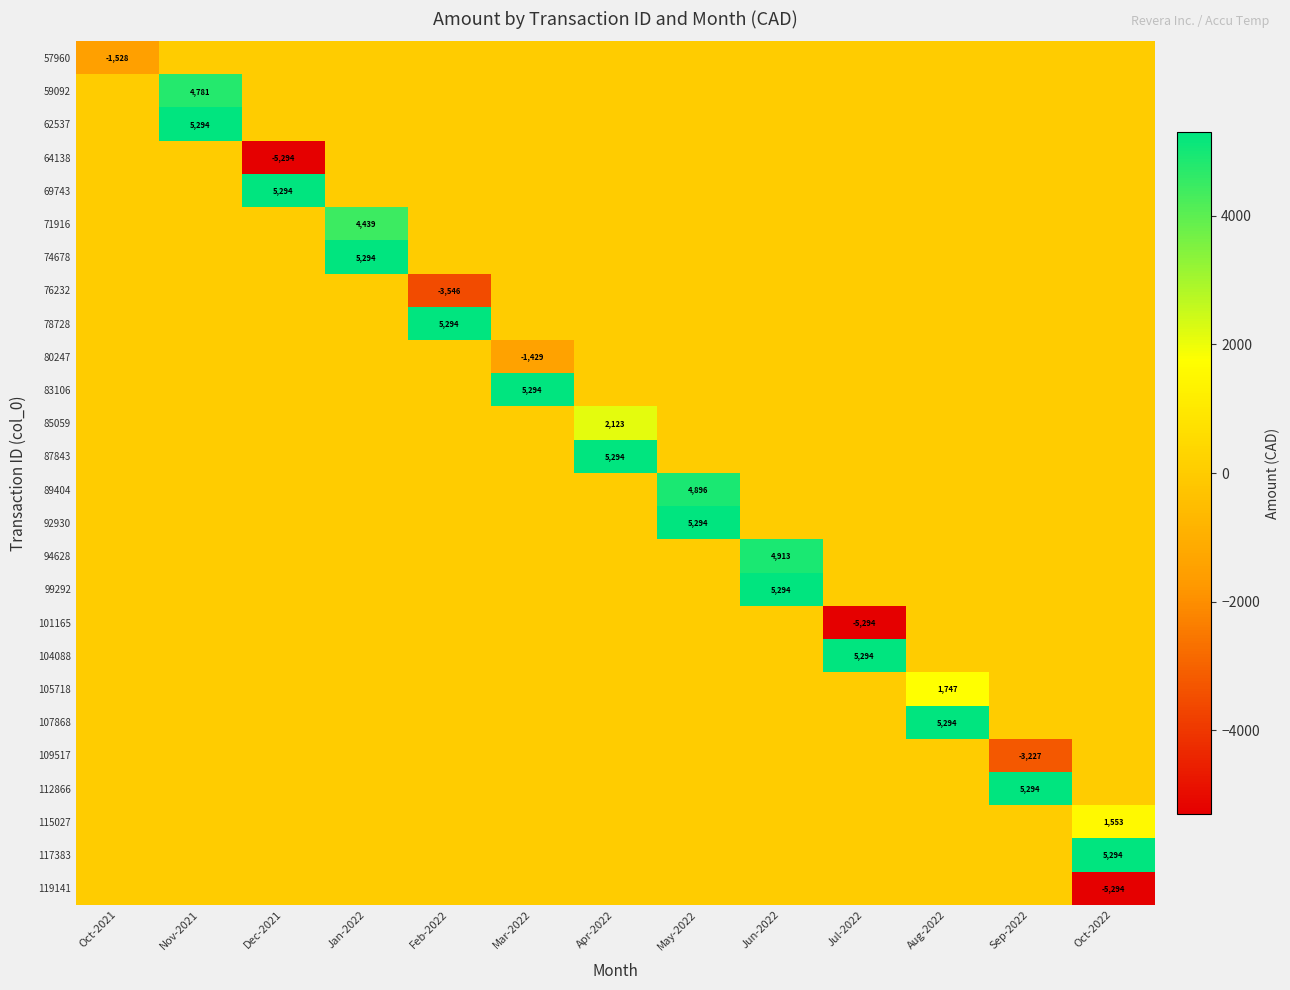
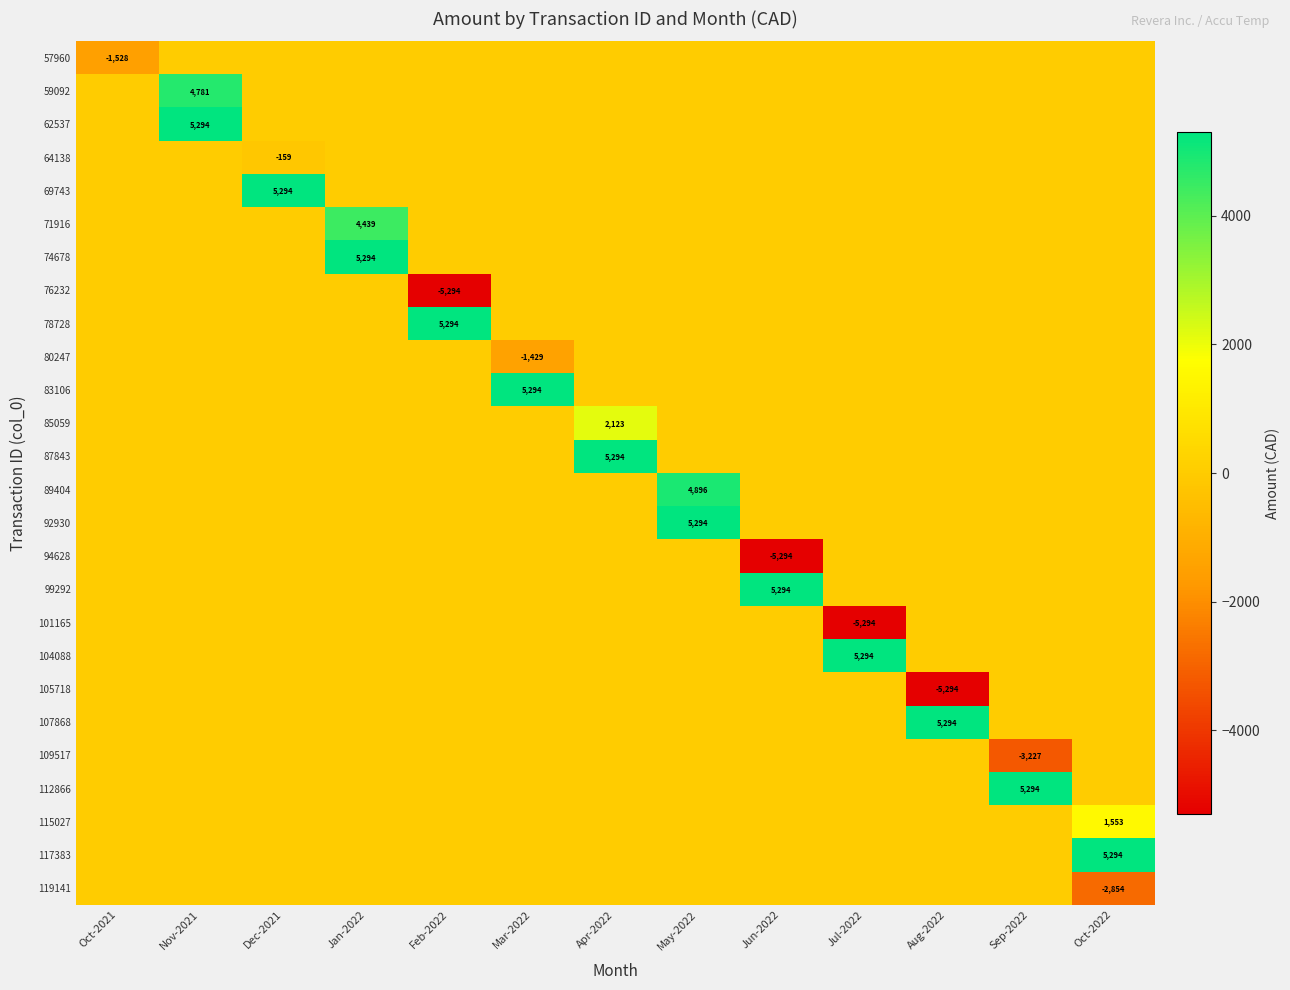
  {
    "57960": {
      "Oct-2021": "-1,528"
    },
    "59092": {
      "Nov-2021": "4,781"
    },
    "62537": {
      "Nov-2021": "5,294"
    },
    "64138": {
-     "Dec-2021": "-5,294"
+     "Dec-2021": "-159"
    },
    "69743": {
      "Dec-2021": "5,294"
    },
    "71916": {
      "Jan-2022": "4,439"
    },
    "74678": {
      "Jan-2022": "5,294"
    },
    "76232": {
-     "Feb-2022": "-3,546"
+     "Feb-2022": "-5,294"
    },
    "78728": {
      "Feb-2022": "5,294"
    },
    "80247": {
      "Mar-2022": "-1,429"
    },
    "83106": {
      "Mar-2022": "5,294"
    },
    "85059": {
      "Apr-2022": "2,123"
    },
    "87843": {
      "Apr-2022": "5,294"
    },
    "89404": {
      "May-2022": "4,896"
    },
    "92930": {
      "May-2022": "5,294"
    },
    "94628": {
-     "Jun-2022": "4,913"
+     "Jun-2022": "-5,294"
    },
    "99292": {
      "Jun-2022": "5,294"
    },
    "101165": {
      "Jul-2022": "-5,294"
    },
    "104088": {
      "Jul-2022": "5,294"
    },
    "105718": {
-     "Aug-2022": "1,747"
+     "Aug-2022": "-5,294"
    },
    "107868": {
      "Aug-2022": "5,294"
    },
    "109517": {
      "Sep-2022": "-3,227"
    },
    "112866": {
      "Sep-2022": "5,294"
    },
    "115027": {
      "Oct-2022": "1,553"
    },
    "117383": {
      "Oct-2022": "5,294"
    },
    "119141": {
-     "Oct-2022": "-5,294"
+     "Oct-2022": "-2,854"
    }
  }
